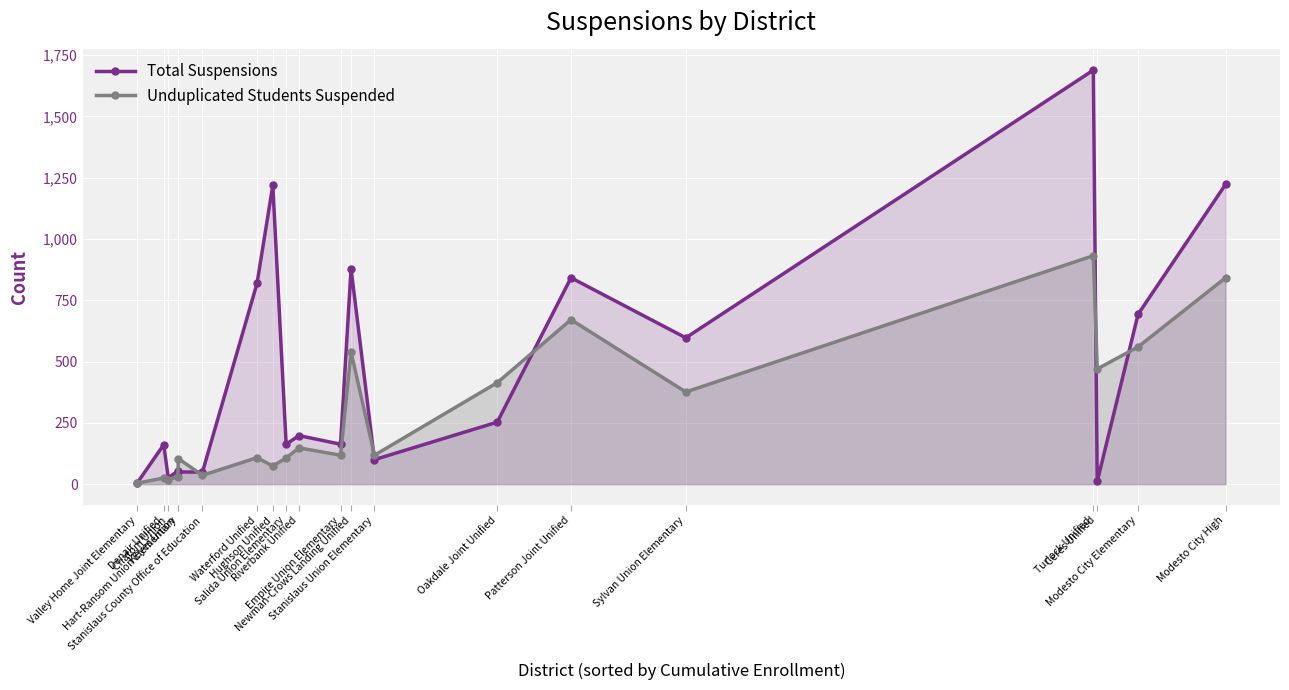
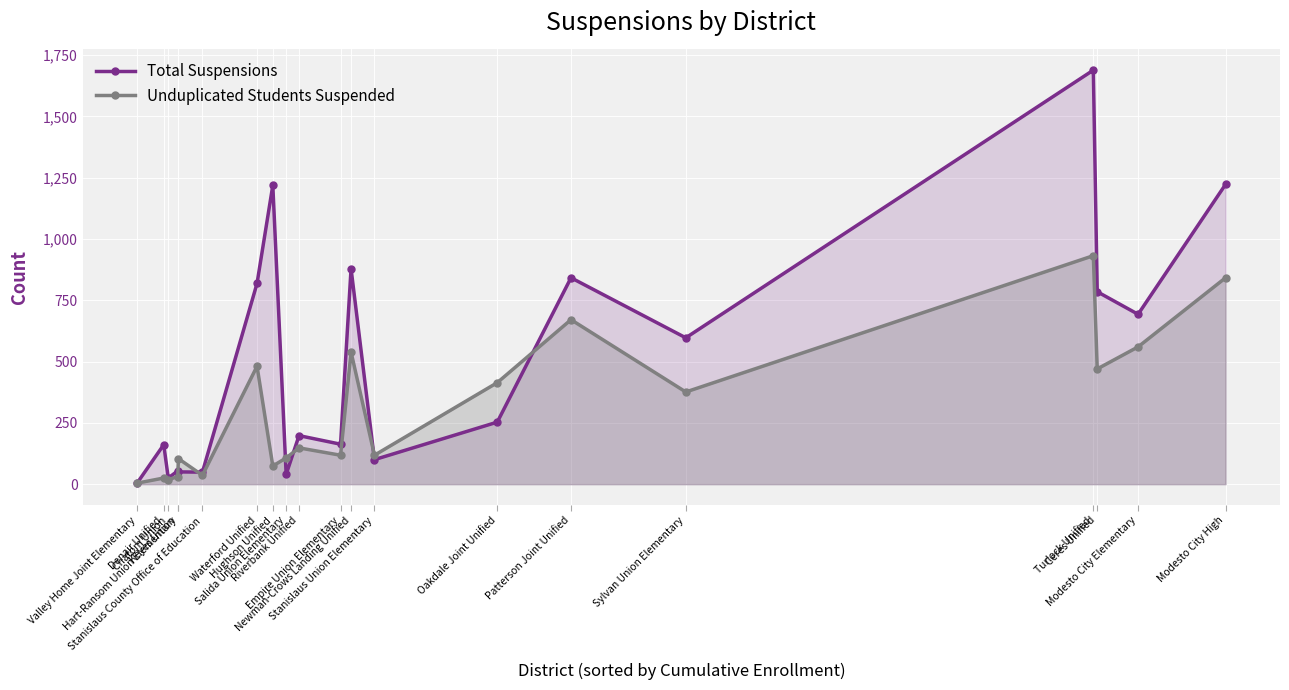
  {
    "Total Suspensions": {
      "Denair Unified": "160",
      "Keyes Union": "50",
      "Hart-Ransom Union Elementary": "50",
      "Stanislaus County Office of Education": "50",
      "Waterford Unified": "820",
      "Hughson Unified": "1,220",
-     "Salida Union Elementary": "160",
+     "Salida Union Elementary": "40",
      "Riverbank Unified": "200",
      "Empire Union Elementary": "160",
      "Newman-Crows Landing Unified": "880",
      "Stanislaus Union Elementary": "100",
      "Oakdale Joint Unified": "250",
      "Patterson Joint Unified": "840",
      "Sylvan Union Elementary": "600",
      "Turlock Unified": "1,690",
-     "Ceres Unified": "10",
+     "Ceres Unified": "790",
      "Modesto City Elementary": "690",
      "Modesto City High": "1,220"
    },
    "Unduplicated Students Suspended": {
      "Denair Unified": "30",
      "Keyes Union": "30",
      "Hart-Ransom Union Elementary": "100",
      "Stanislaus County Office of Education": "40",
-     "Waterford Unified": "110",
+     "Waterford Unified": "480",
      "Hughson Unified": "70",
      "Salida Union Elementary": "110",
      "Riverbank Unified": "150",
      "Empire Union Elementary": "120",
      "Newman-Crows Landing Unified": "540",
      "Stanislaus Union Elementary": "120",
      "Oakdale Joint Unified": "410",
      "Patterson Joint Unified": "670",
      "Sylvan Union Elementary": "380",
      "Turlock Unified": "930",
      "Ceres Unified": "470",
      "Modesto City Elementary": "560",
      "Modesto City High": "840"
    }
  }
